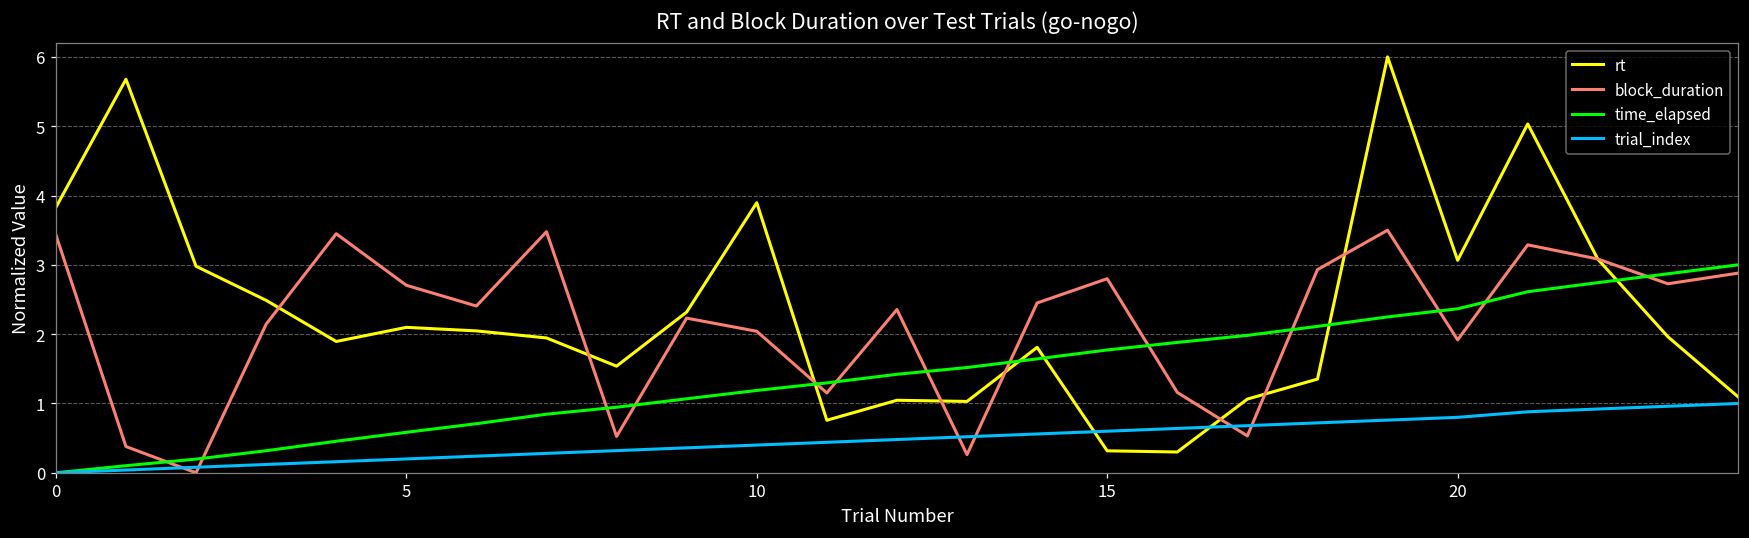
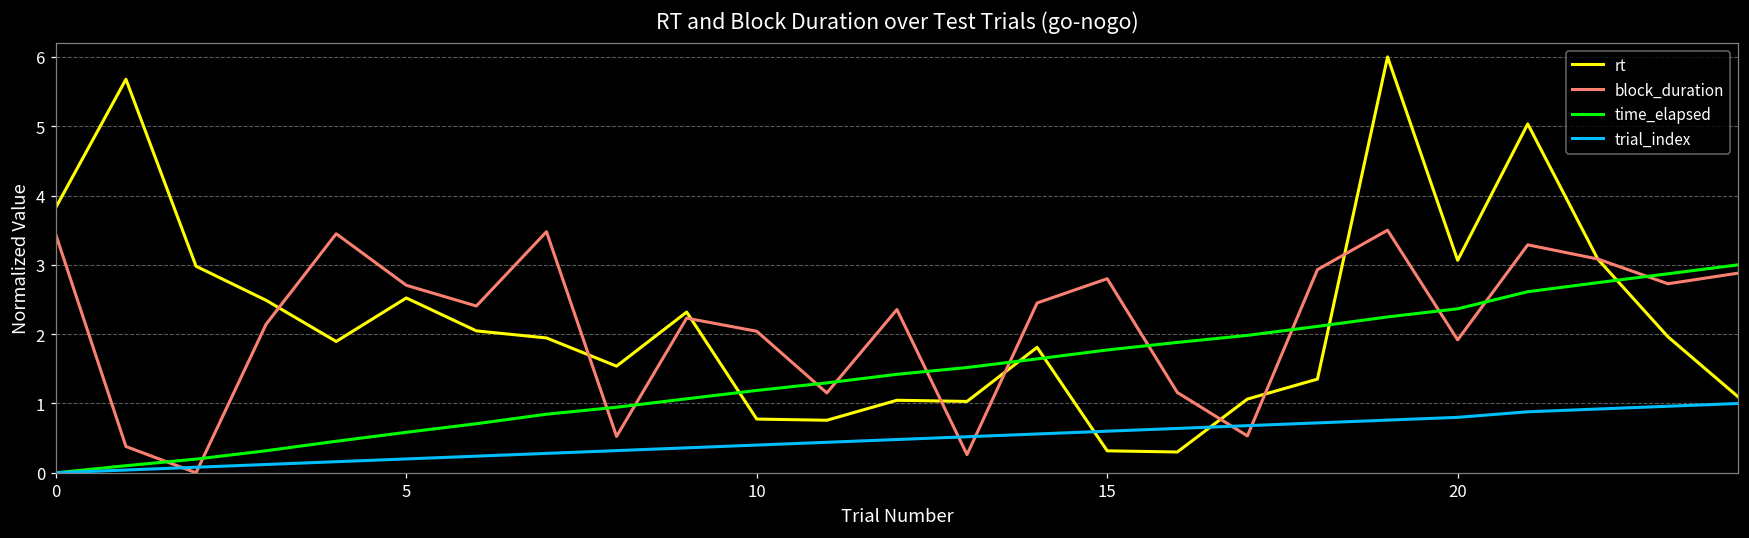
  {
    "rt": {
      "0": 3.8,
-     "5": 2.1,
-     "10": 3.9,
+     "5": 2.5,
+     "10": 0.8,
      "15": 0.3,
      "20": 3.1
    },
    "block_duration": {
      "0": 3.4,
      "5": 2.7,
      "10": 2.0,
      "15": 2.8,
      "20": 1.9
    },
    "time_elapsed": {
      "5": 0.6,
      "10": 1.2,
      "15": 1.8,
      "20": 2.4
    },
    "trial_index": {
      "5": 0.2,
      "10": 0.4,
      "15": 0.6,
      "20": 0.8
    }
  }
